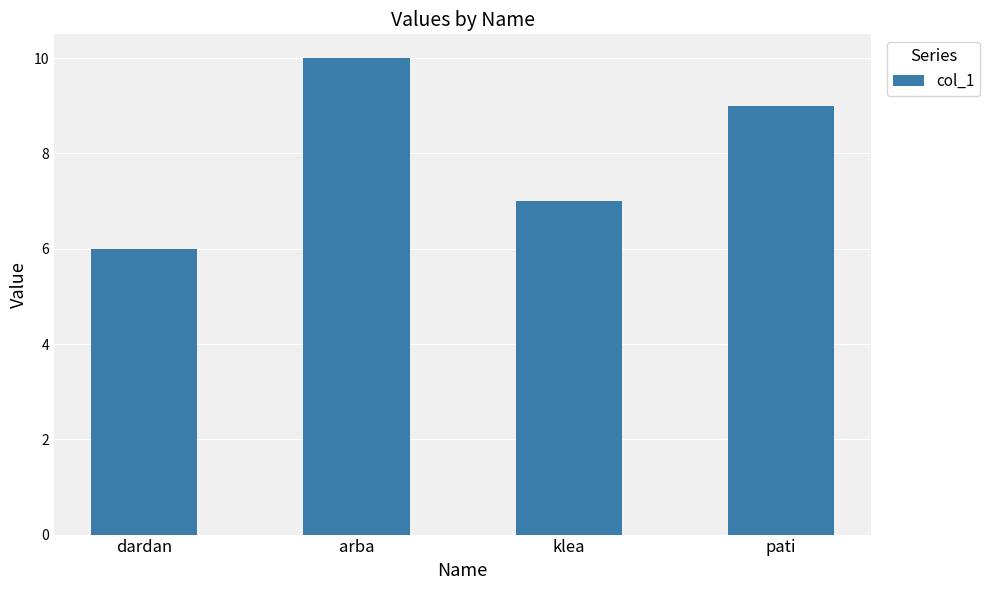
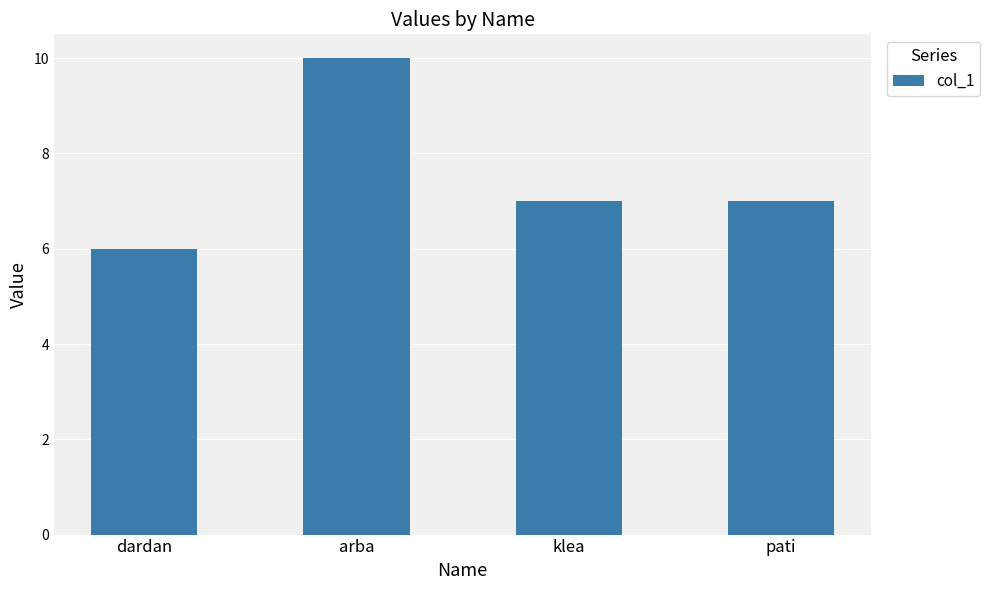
  {
    "dardan": 6,
    "arba": 10,
    "klea": 7,
-   "pati": 9
+   "pati": 7
  }
